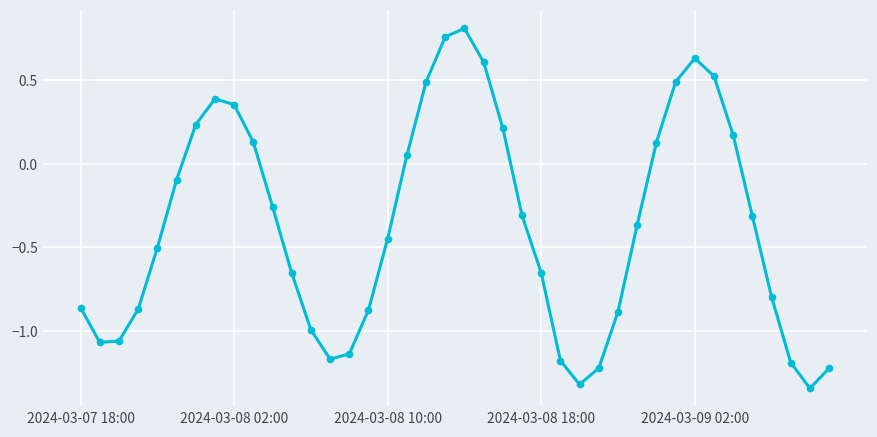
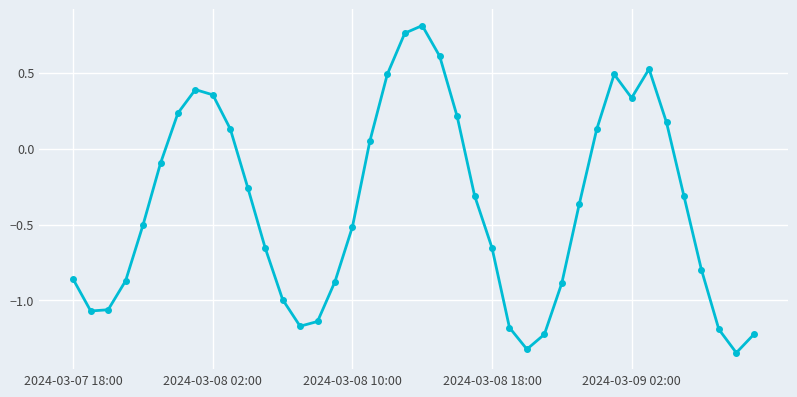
  {
    "2024-03-07 18:00": -0.86,
    "2024-03-08 02:00": 0.35,
-   "2024-03-08 10:00": -0.45,
+   "2024-03-08 10:00": -0.52,
    "2024-03-08 18:00": -0.65,
-   "2024-03-09 02:00": 0.63
+   "2024-03-09 02:00": 0.33
  }
